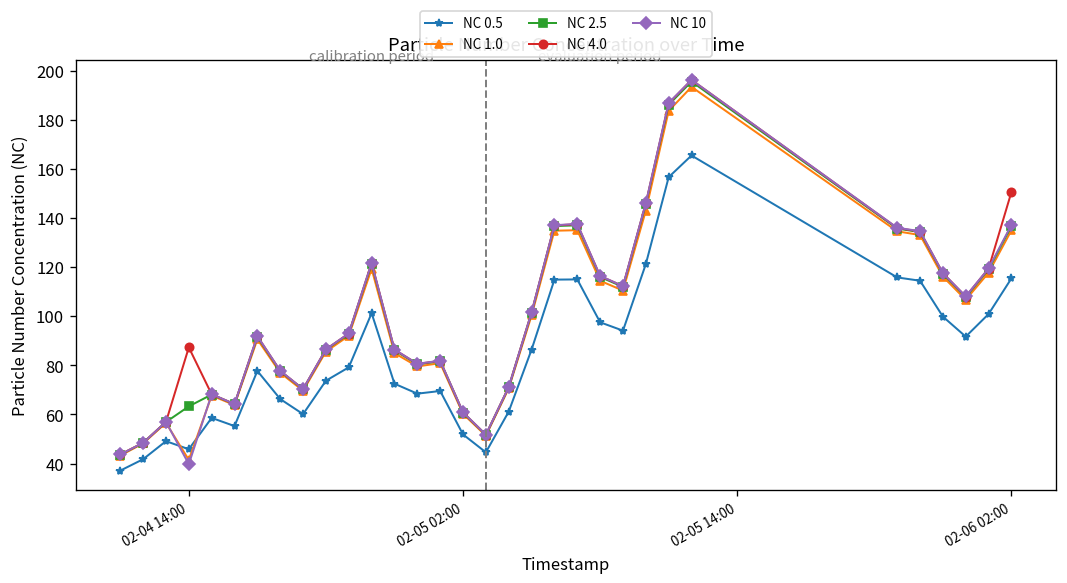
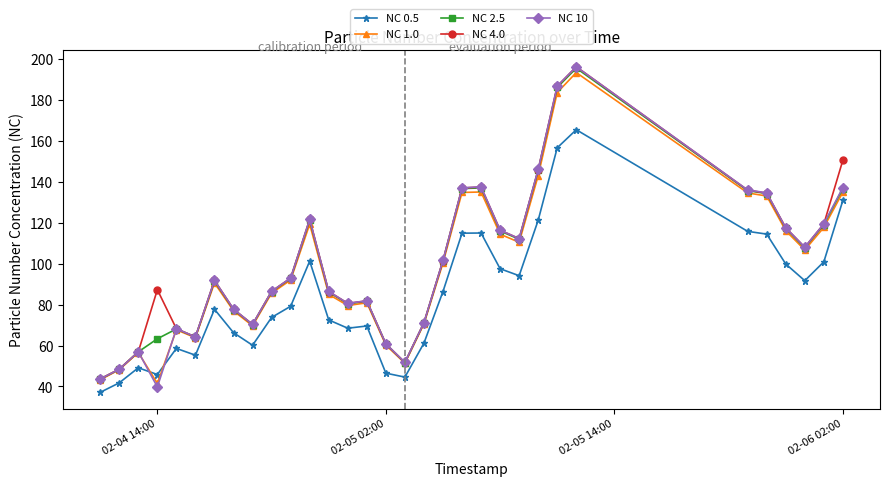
  {
    "NC 0.5": {
      "02-04 14:00": 46,
-     "02-05 02:00": 52,
-     "02-06 02:00": 115
+     "02-05 02:00": 47,
+     "02-06 02:00": 131
    },
    "NC 1.0": {
      "02-04 14:00": 42,
      "02-06 02:00": 135
    },
    "NC 2.5": {
      "02-04 14:00": 63
    },
    "NC 4.0": {
      "02-04 14:00": 87,
      "02-06 02:00": 151
    },
    "NC 10": {
      "02-04 14:00": 40
    }
  }
